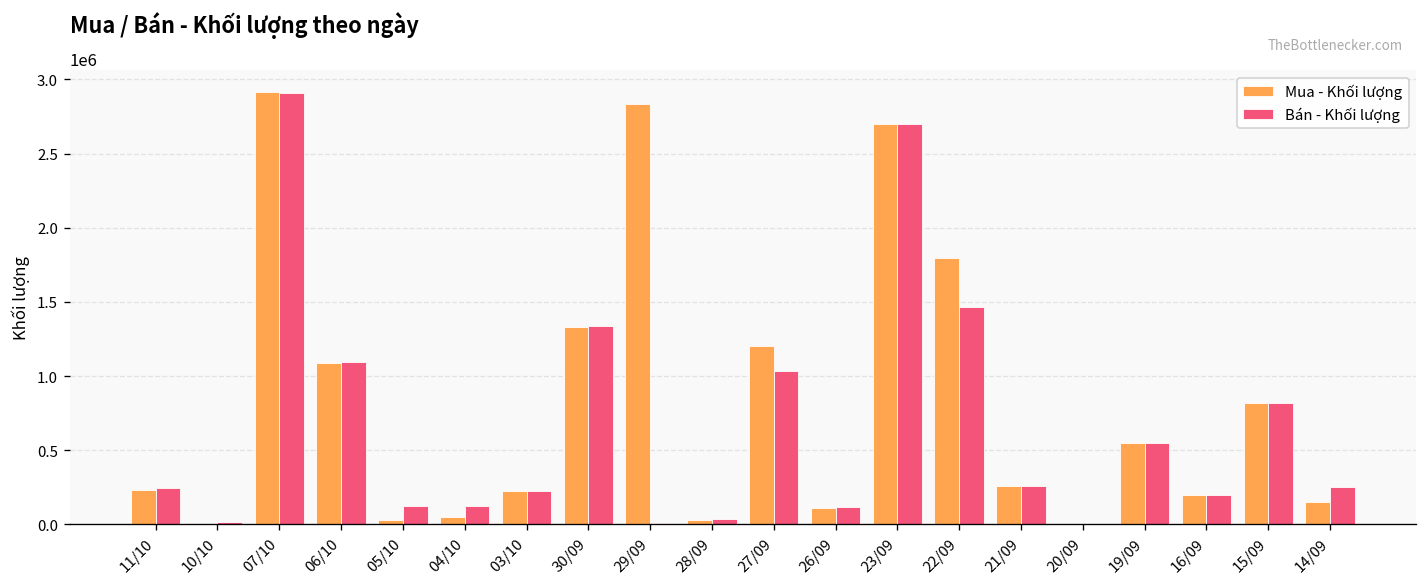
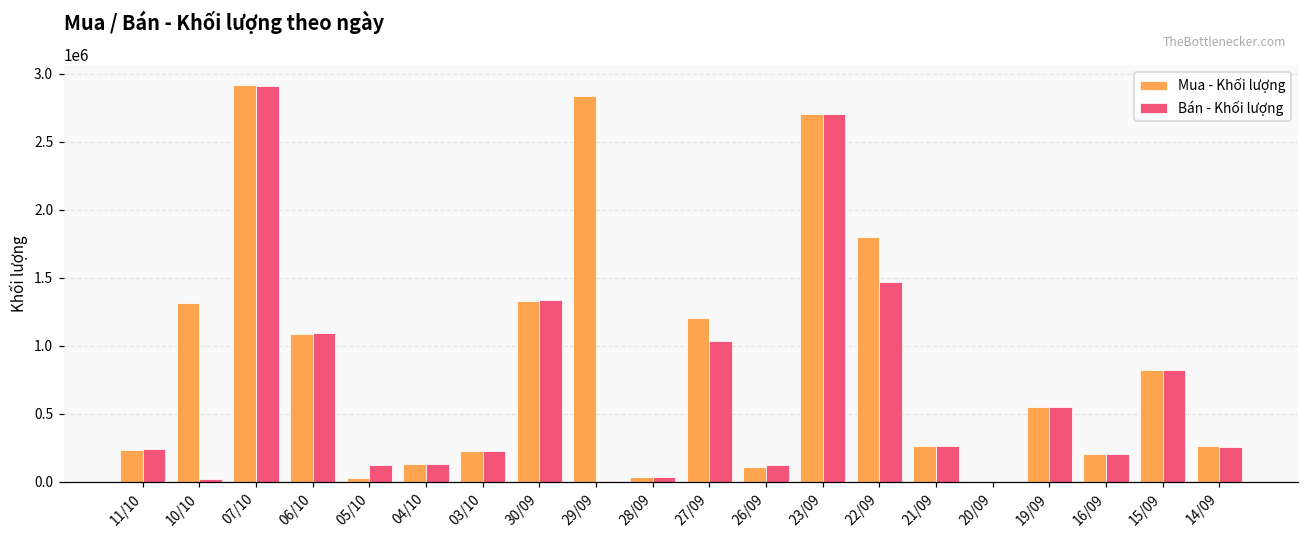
  {
    "Mua - Khối lượng": {
      "11/10": 230000,
-     "10/10": 0,
+     "10/10": 1310000,
      "07/10": 2920000,
      "06/10": 1090000,
      "05/10": 30000,
-     "04/10": 50000,
+     "04/10": 130000,
      "03/10": 230000,
      "30/09": 1330000,
      "29/09": 2830000,
      "28/09": 30000,
      "27/09": 1200000,
      "26/09": 110000,
      "23/09": 2700000,
      "22/09": 1800000,
      "21/09": 260000,
      "20/09": 0,
      "19/09": 550000,
      "16/09": 200000,
      "15/09": 820000,
-     "14/09": 150000
+     "14/09": 260000
    },
    "Bán - Khối lượng": {
      "11/10": 240000,
      "07/10": 2910000,
      "06/10": 1100000,
      "05/10": 120000,
      "04/10": 130000,
      "03/10": 230000,
      "30/09": 1340000,
      "28/09": 30000,
      "27/09": 1040000,
      "26/09": 120000,
      "23/09": 2700000,
      "22/09": 1470000,
      "21/09": 260000,
      "20/09": 0,
      "19/09": 550000,
      "16/09": 200000,
      "15/09": 820000,
      "14/09": 250000
    }
  }
